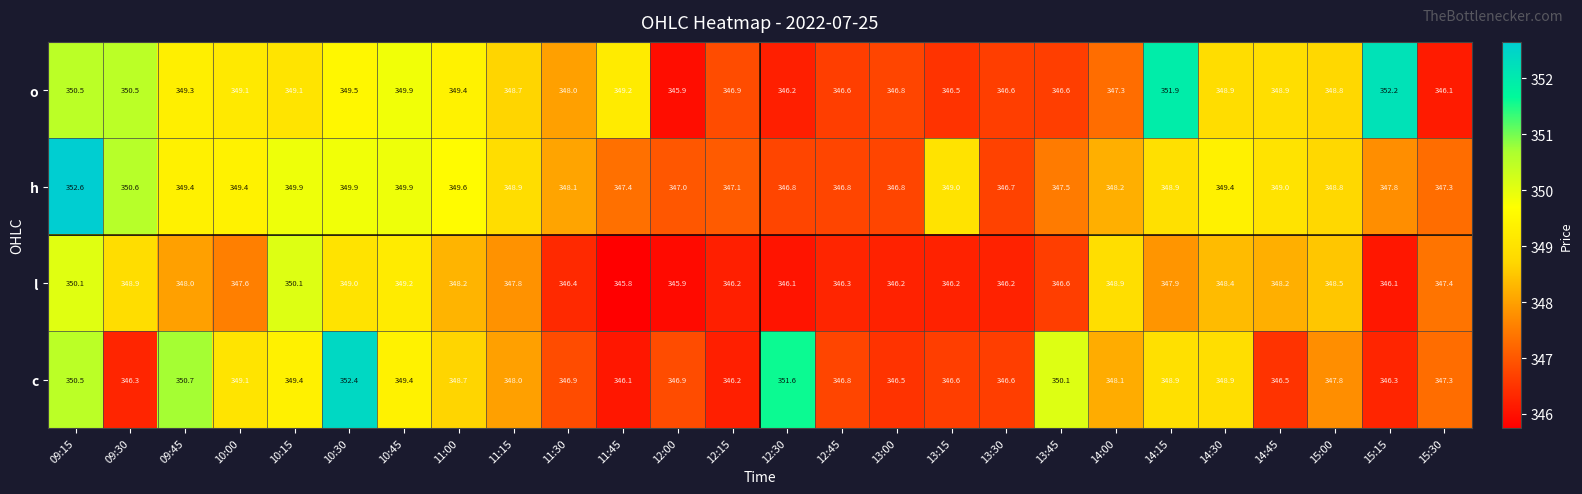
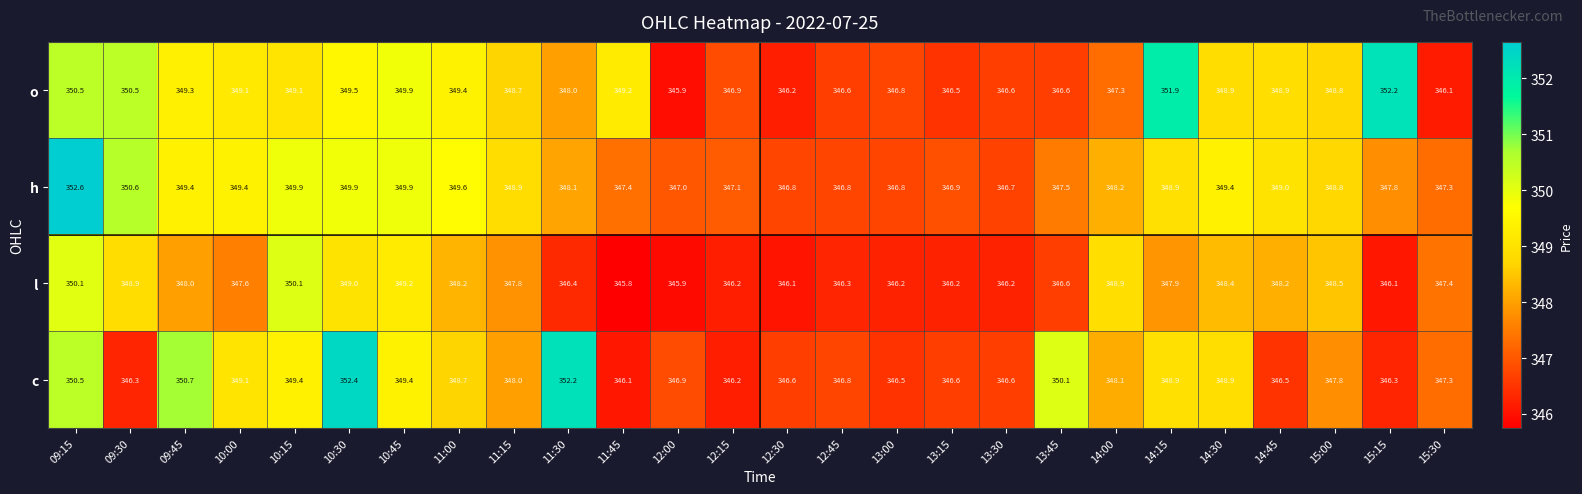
  {
    "o": {
      "09:15": 350.5,
      "09:30": 350.5,
      "09:45": 349.3,
      "10:00": 349.1,
      "10:15": 349.1,
      "10:30": 349.5,
      "10:45": 349.9,
      "11:00": 349.4,
      "11:15": 348.7,
      "11:30": 348.0,
      "11:45": 349.2,
      "12:00": 345.9,
      "12:15": 346.9,
      "12:30": 346.2,
      "12:45": 346.6,
      "13:00": 346.8,
      "13:15": 346.5,
      "13:30": 346.6,
      "13:45": 346.6,
      "14:00": 347.3,
      "14:15": 351.9,
      "14:30": 348.9,
      "14:45": 348.9,
      "15:00": 348.8,
      "15:15": 352.2,
      "15:30": 346.1
    },
    "h": {
      "09:15": 352.6,
      "09:30": 350.6,
      "09:45": 349.4,
      "10:00": 349.4,
      "10:15": 349.9,
      "10:30": 349.9,
      "10:45": 349.9,
      "11:00": 349.6,
      "11:15": 348.9,
      "11:30": 348.1,
      "11:45": 347.4,
      "12:00": 347.0,
      "12:15": 347.1,
      "12:30": 346.8,
      "12:45": 346.8,
      "13:00": 346.8,
-     "13:15": 349.0,
+     "13:15": 346.9,
      "13:30": 346.7,
      "13:45": 347.5,
      "14:00": 348.2,
      "14:15": 348.9,
      "14:30": 349.4,
      "14:45": 349.0,
      "15:00": 348.8,
      "15:15": 347.8,
      "15:30": 347.3
    },
    "l": {
      "09:15": 350.1,
      "09:30": 348.9,
      "09:45": 348.0,
      "10:00": 347.6,
      "10:15": 350.1,
      "10:30": 349.0,
      "10:45": 349.2,
      "11:00": 348.2,
      "11:15": 347.8,
      "11:30": 346.4,
      "11:45": 345.8,
      "12:00": 345.9,
      "12:15": 346.2,
      "12:30": 346.1,
      "12:45": 346.3,
      "13:00": 346.2,
      "13:15": 346.2,
      "13:30": 346.2,
      "13:45": 346.6,
      "14:00": 348.9,
      "14:15": 347.9,
      "14:30": 348.4,
      "14:45": 348.2,
      "15:00": 348.5,
      "15:15": 346.1,
      "15:30": 347.4
    },
    "c": {
      "09:15": 350.5,
      "09:30": 346.3,
      "09:45": 350.7,
      "10:00": 349.1,
      "10:15": 349.4,
      "10:30": 352.4,
      "10:45": 349.4,
      "11:00": 348.7,
      "11:15": 348.0,
-     "11:30": 346.9,
+     "11:30": 352.2,
      "11:45": 346.1,
      "12:00": 346.9,
      "12:15": 346.2,
-     "12:30": 351.6,
+     "12:30": 346.6,
      "12:45": 346.8,
      "13:00": 346.5,
      "13:15": 346.6,
      "13:30": 346.6,
      "13:45": 350.1,
      "14:00": 348.1,
      "14:15": 348.9,
      "14:30": 348.9,
      "14:45": 346.5,
      "15:00": 347.8,
      "15:15": 346.3,
      "15:30": 347.3
    }
  }
